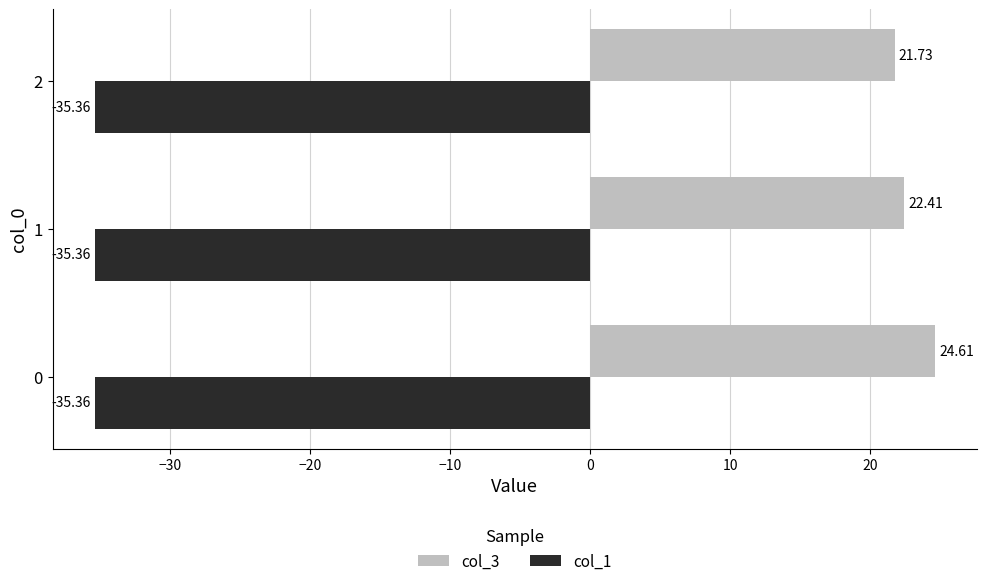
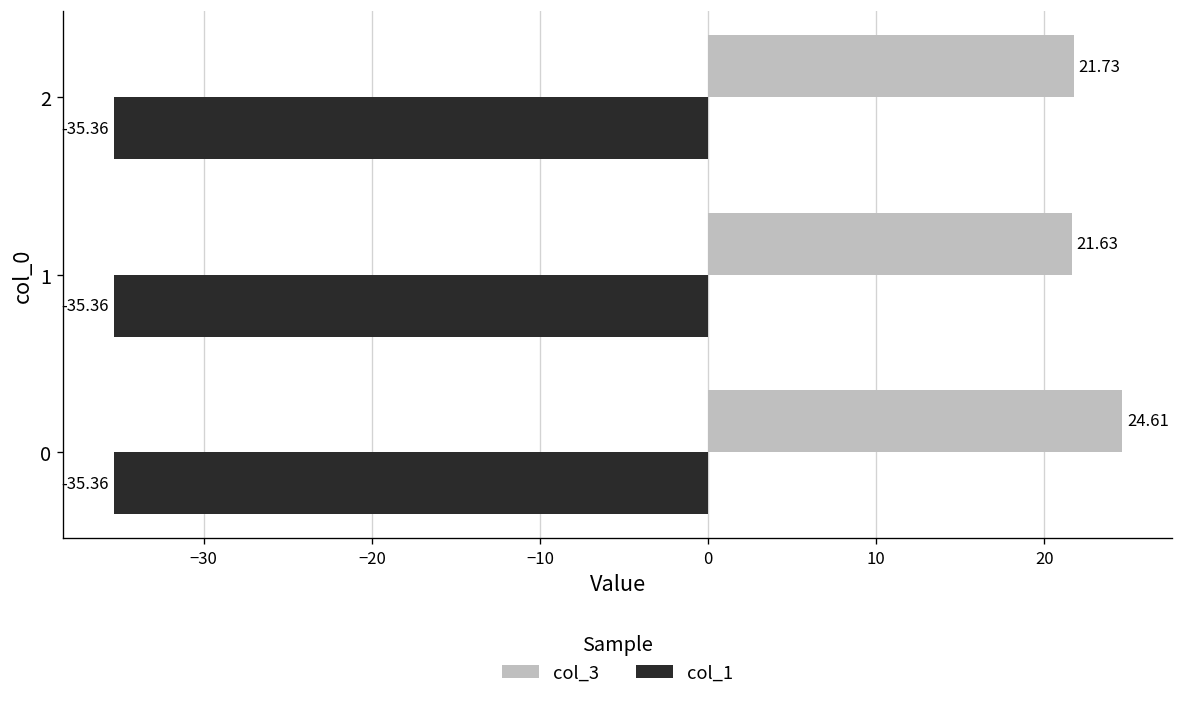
  {
    "col_3": {
      "2": 21.73,
-     "1": 22.41,
+     "1": 21.63,
      "0": 24.61
    },
    "col_1": {
      "2": -35.36,
      "1": -35.36,
      "0": -35.36
    }
  }
